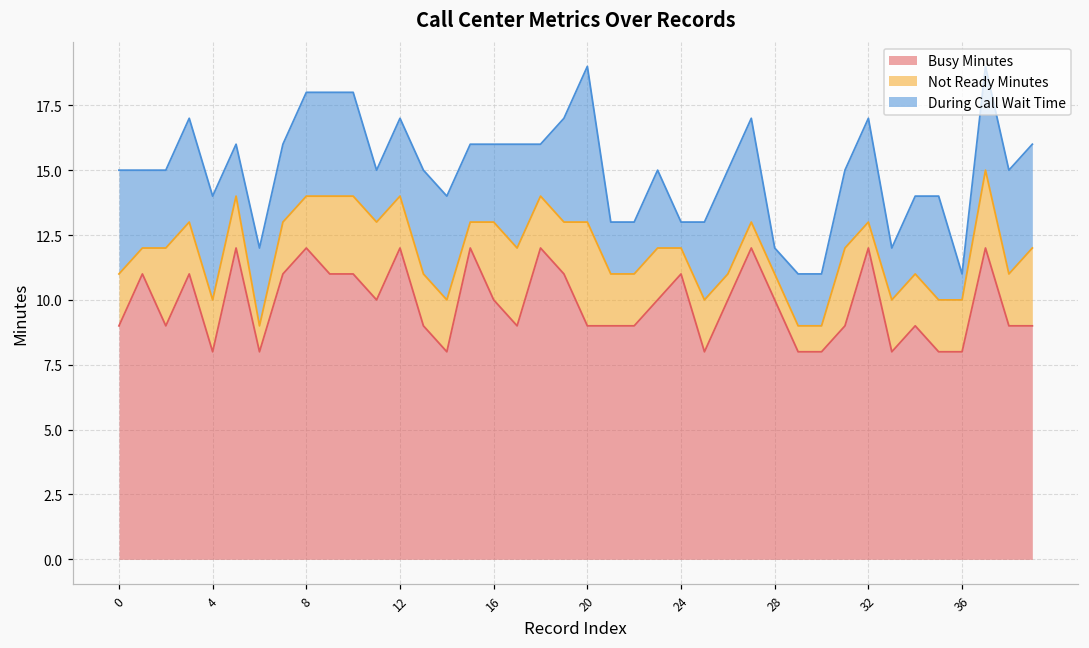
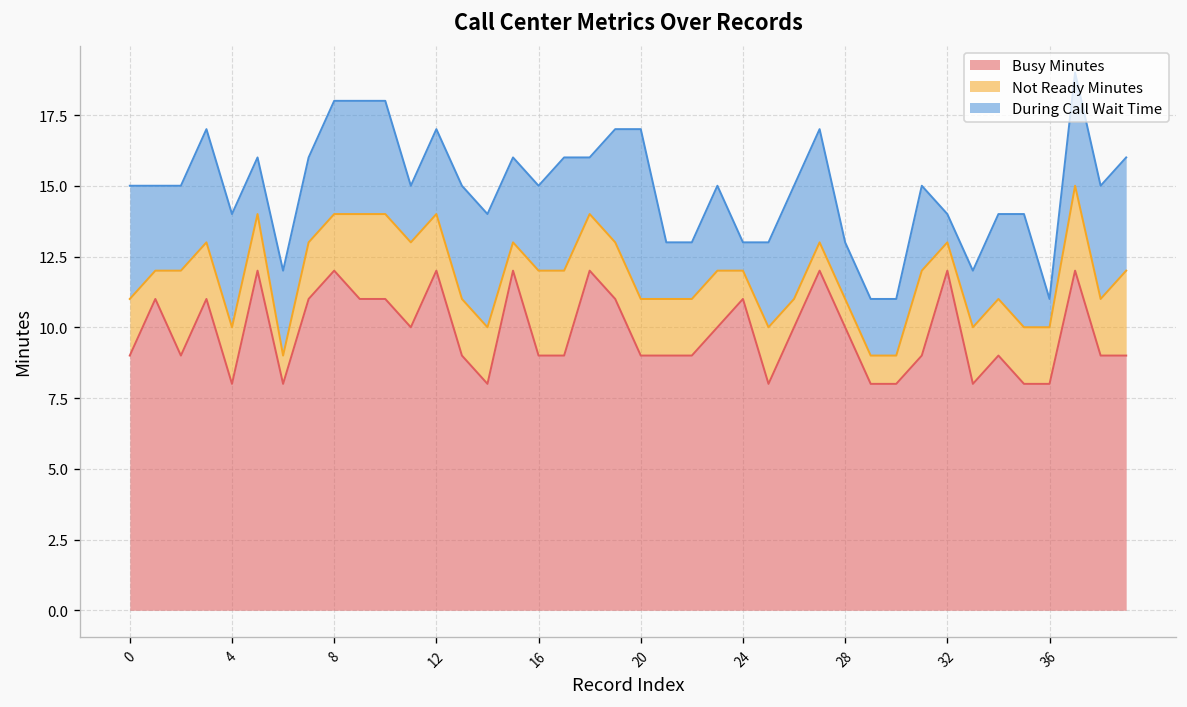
  {
    "Busy Minutes": {
      "0": 9,
      "4": 8,
      "8": 12,
      "12": 12,
-     "16": 10,
+     "16": 9,
      "20": 9,
      "24": 11,
      "28": 10,
      "32": 12,
      "36": 8
    },
    "Not Ready Minutes": {
      "0": 2,
      "4": 2,
      "8": 2,
      "12": 2,
      "16": 3,
-     "20": 4,
+     "20": 2,
      "24": 1,
      "28": 1,
      "32": 1,
      "36": 2
    },
    "During Call Wait Time": {
      "0": 4,
      "4": 4,
      "8": 4,
      "12": 3,
      "16": 3,
      "20": 6,
      "24": 1,
-     "28": 1,
-     "32": 4,
+     "28": 2,
+     "32": 1,
      "36": 1
    }
  }
